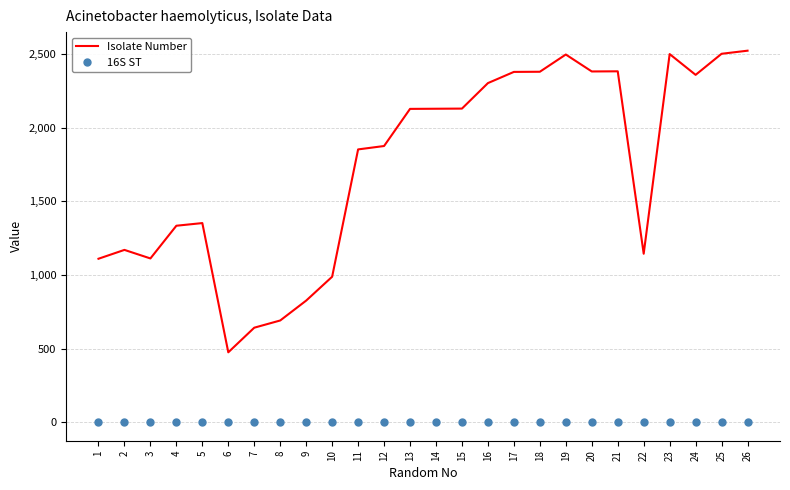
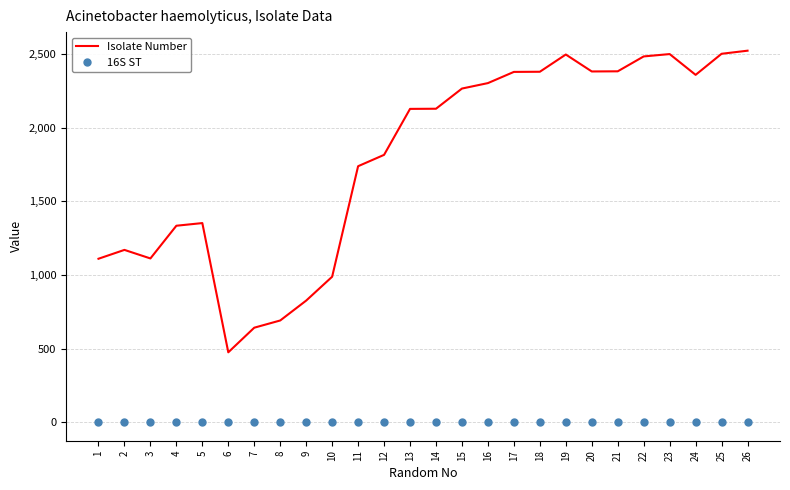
  {
    "Isolate Number": {
      "1": "1,110",
      "2": "1,170",
      "3": "1,110",
      "4": "1,340",
      "5": "1,350",
      "6": "480",
      "7": "640",
      "8": "690",
      "9": "830",
      "10": "990",
-     "11": "1,850",
-     "12": "1,880",
+     "11": "1,740",
+     "12": "1,820",
      "13": "2,130",
      "14": "2,130",
-     "15": "2,130",
+     "15": "2,270",
      "16": "2,300",
      "17": "2,380",
      "18": "2,380",
      "19": "2,500",
      "20": "2,380",
      "21": "2,380",
-     "22": "1,150",
+     "22": "2,480",
      "23": "2,500",
      "24": "2,360",
      "25": "2,500",
      "26": "2,520"
    },
    "16S ST": {
      "1": "0",
      "2": "0",
      "3": "0",
      "4": "0",
      "5": "0",
      "6": "0",
      "7": "0",
      "8": "0",
      "9": "0",
      "10": "0",
      "11": "0",
      "12": "0",
      "13": "0",
      "14": "0",
      "15": "0",
      "16": "0",
      "17": "0",
      "18": "0",
      "19": "0",
      "20": "0",
      "21": "0",
      "22": "0",
      "23": "0",
      "24": "0",
      "25": "0",
      "26": "0"
    }
  }
